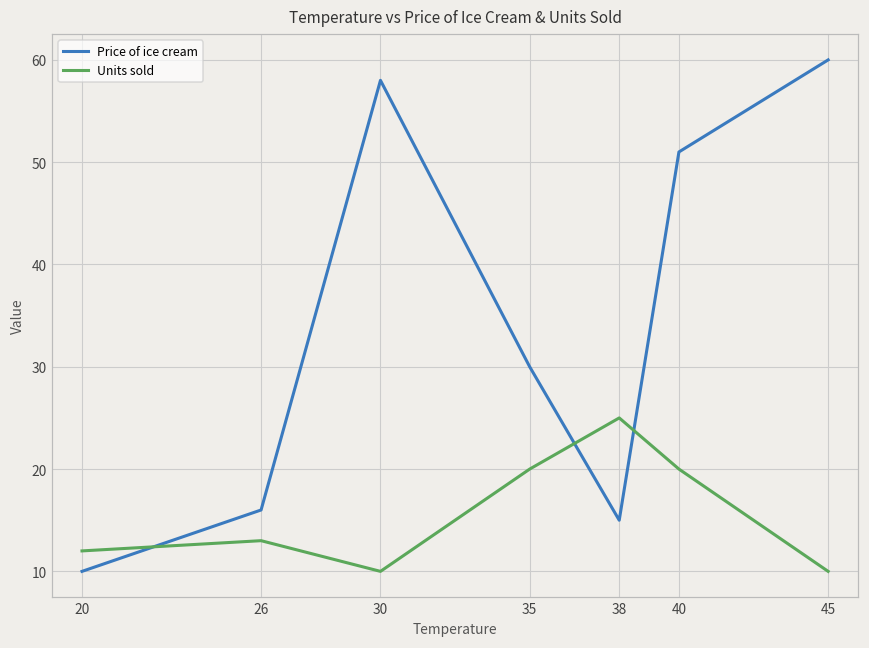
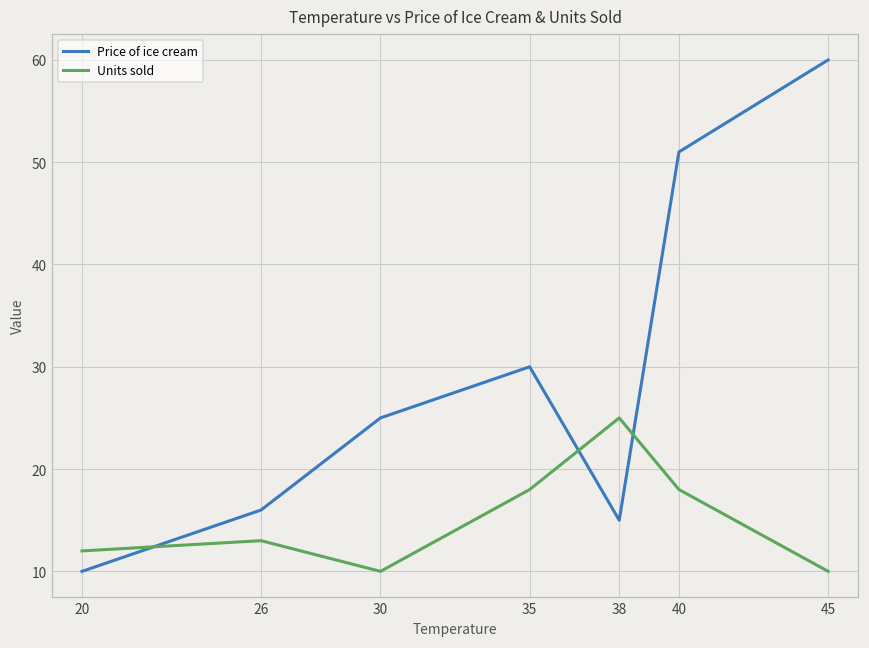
  {
    "Price of ice cream": {
      "20": 10,
      "26": 16,
-     "30": 58,
+     "30": 25,
      "35": 30,
      "38": 15,
      "40": 51,
      "45": 60
    },
    "Units sold": {
      "20": 12,
      "26": 13,
      "30": 10,
-     "35": 20,
+     "35": 18,
      "38": 25,
-     "40": 20,
+     "40": 18,
      "45": 10
    }
  }
